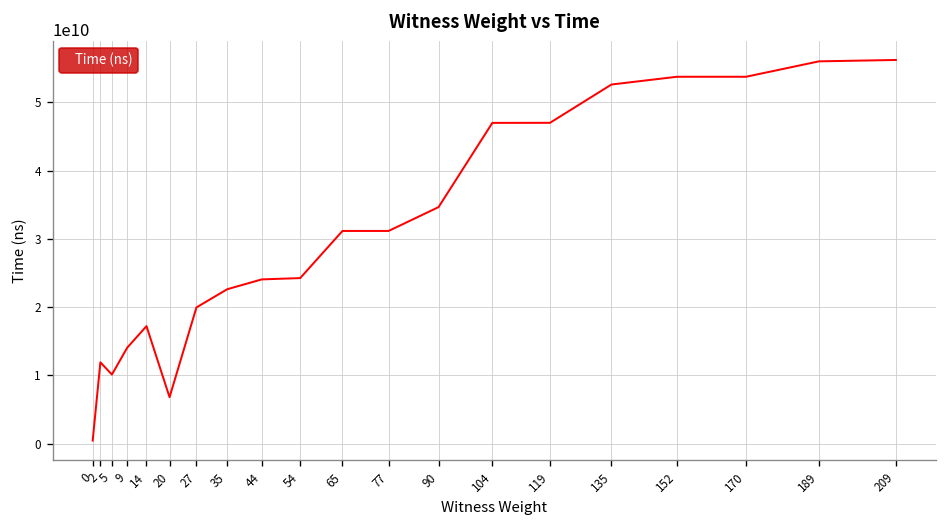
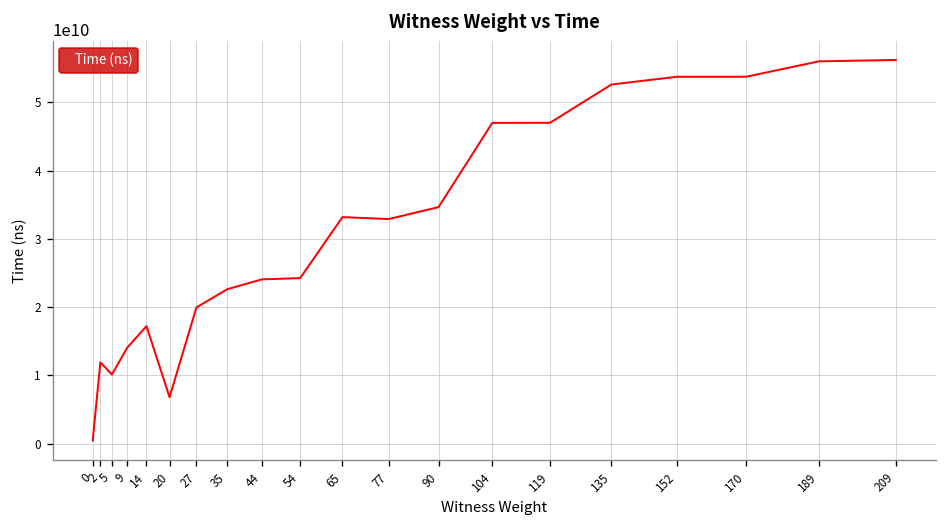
  {
    "0": 0,
    "2": 12000000000,
    "5": 10000000000,
    "9": 14000000000,
    "14": 17000000000,
    "20": 7000000000,
    "27": 20000000000,
    "35": 23000000000,
    "44": 24000000000,
    "54": 24000000000,
-   "65": 31000000000,
-   "77": 31000000000,
+   "65": 33000000000,
+   "77": 33000000000,
    "90": 35000000000,
    "104": 47000000000,
    "119": 47000000000,
    "135": 53000000000,
    "152": 54000000000,
    "170": 54000000000,
    "189": 56000000000,
    "209": 56000000000
  }
